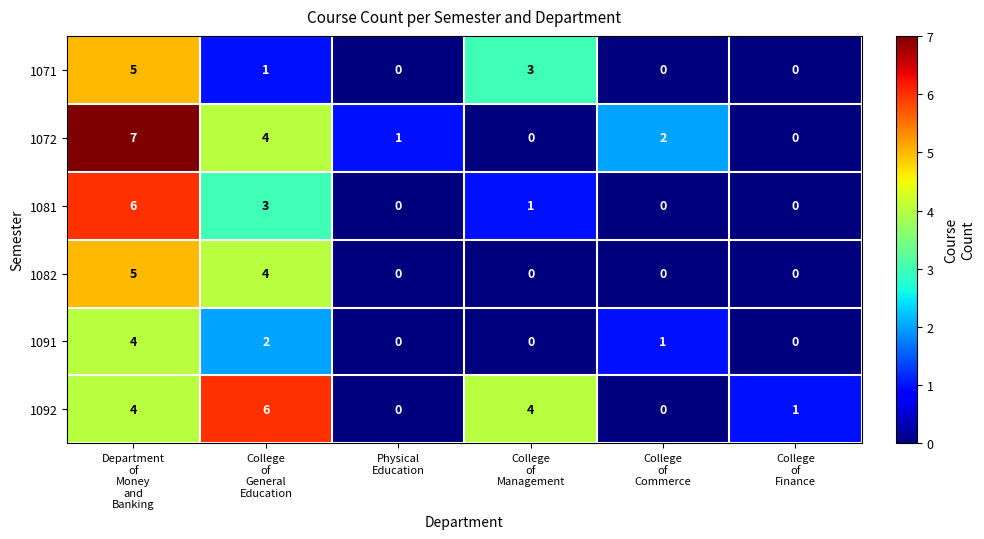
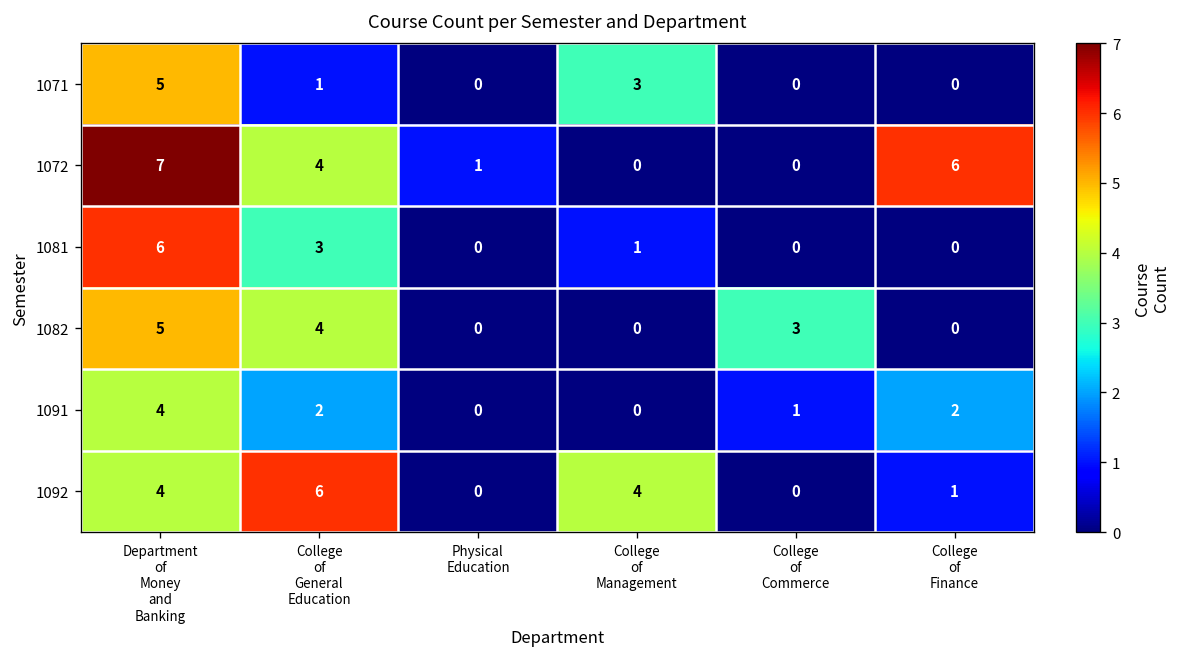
  {
    "1071": {
      "Department of Money and Banking": 5,
      "College of General Education": 1,
      "Physical Education": 0,
      "College of Management": 3,
      "College of Commerce": 0,
      "College of Finance": 0
    },
    "1072": {
      "Department of Money and Banking": 7,
      "College of General Education": 4,
      "Physical Education": 1,
      "College of Management": 0,
-     "College of Commerce": 2,
-     "College of Finance": 0
+     "College of Commerce": 0,
+     "College of Finance": 6
    },
    "1081": {
      "Department of Money and Banking": 6,
      "College of General Education": 3,
      "Physical Education": 0,
      "College of Management": 1,
      "College of Commerce": 0,
      "College of Finance": 0
    },
    "1082": {
      "Department of Money and Banking": 5,
      "College of General Education": 4,
      "Physical Education": 0,
      "College of Management": 0,
-     "College of Commerce": 0,
+     "College of Commerce": 3,
      "College of Finance": 0
    },
    "1091": {
      "Department of Money and Banking": 4,
      "College of General Education": 2,
      "Physical Education": 0,
      "College of Management": 0,
      "College of Commerce": 1,
-     "College of Finance": 0
+     "College of Finance": 2
    },
    "1092": {
      "Department of Money and Banking": 4,
      "College of General Education": 6,
      "Physical Education": 0,
      "College of Management": 4,
      "College of Commerce": 0,
      "College of Finance": 1
    }
  }
